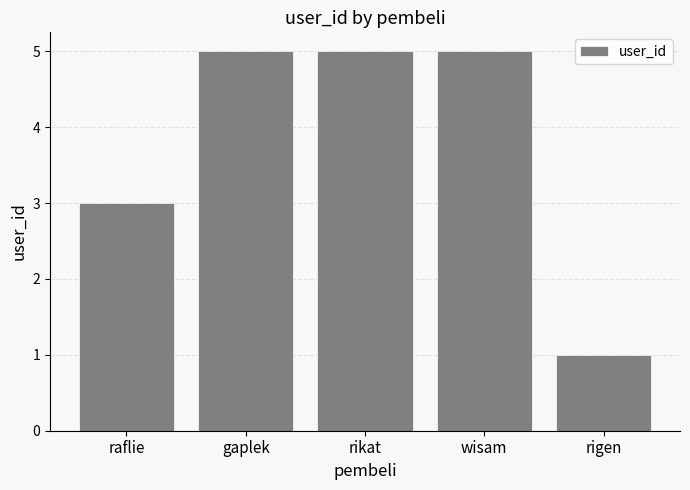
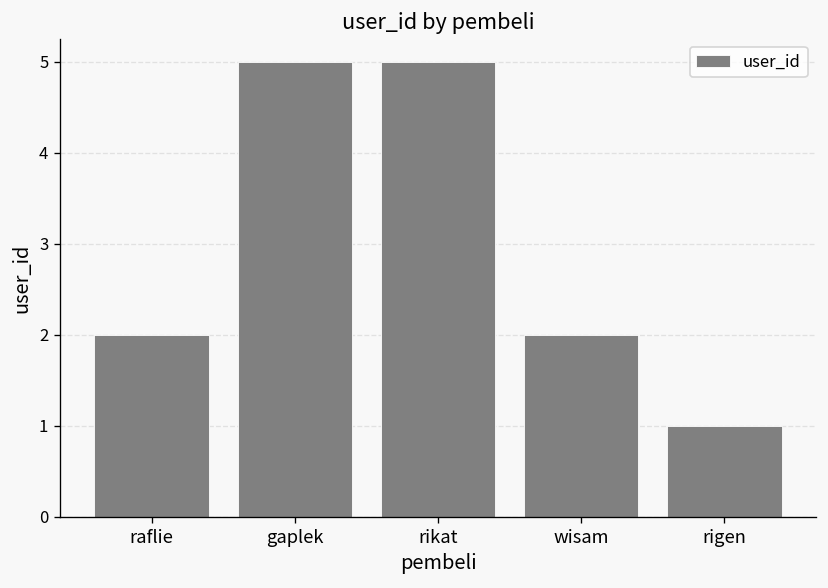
  {
-   "raflie": 3,
+   "raflie": 2,
    "gaplek": 5,
    "rikat": 5,
-   "wisam": 5,
+   "wisam": 2,
    "rigen": 1
  }
